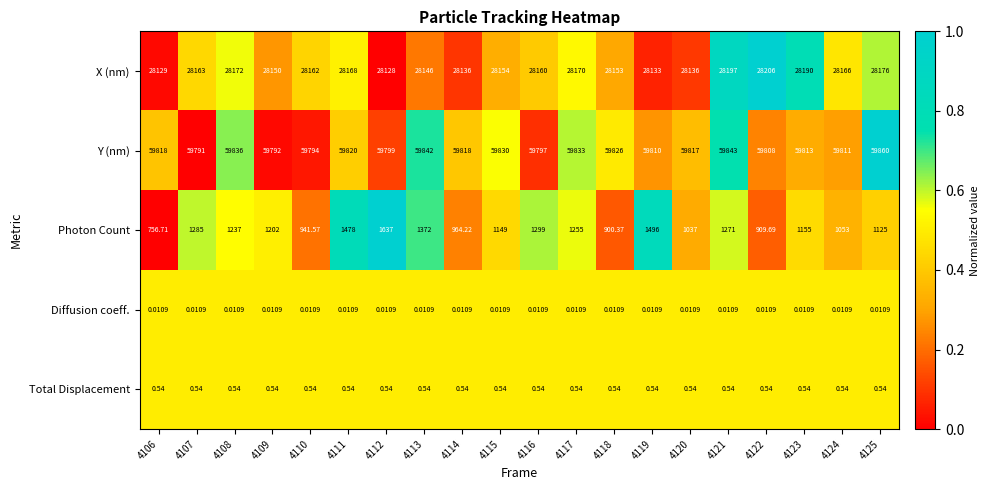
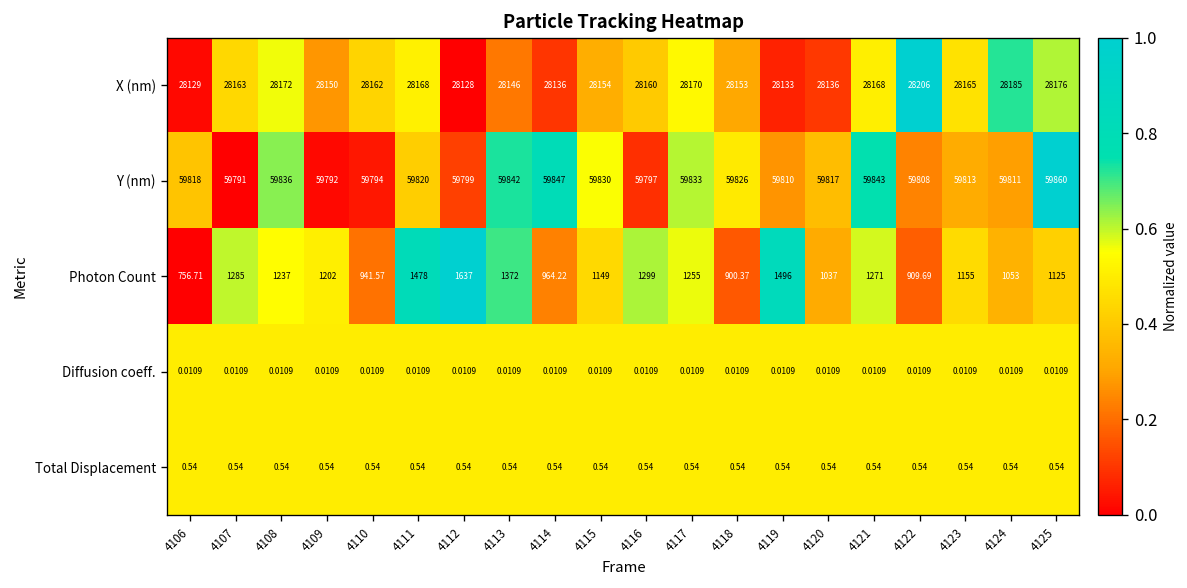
  {
    "X (nm)": {
      "4106": 28129,
      "4107": 28163,
      "4108": 28172,
      "4109": 28150,
      "4110": 28162,
      "4111": 28168,
      "4112": 28128,
      "4113": 28146,
      "4114": 28136,
      "4115": 28154,
      "4116": 28160,
      "4117": 28170,
      "4118": 28153,
      "4119": 28133,
      "4120": 28136,
-     "4121": 28197,
+     "4121": 28168,
      "4122": 28206,
-     "4123": 28190,
-     "4124": 28166,
+     "4123": 28165,
+     "4124": 28185,
      "4125": 28176
    },
    "Y (nm)": {
      "4106": 59818,
      "4107": 59791,
      "4108": 59836,
      "4109": 59792,
      "4110": 59794,
      "4111": 59820,
      "4112": 59799,
      "4113": 59842,
-     "4114": 59818,
+     "4114": 59847,
      "4115": 59830,
      "4116": 59797,
      "4117": 59833,
      "4118": 59826,
      "4119": 59810,
      "4120": 59817,
      "4121": 59843,
      "4122": 59808,
      "4123": 59813,
      "4124": 59811,
      "4125": 59860
    },
    "Photon Count": {
      "4106": 756.71,
      "4107": 1285,
      "4108": 1237,
      "4109": 1202,
      "4110": 941.57,
      "4111": 1478,
      "4112": 1637,
      "4113": 1372,
      "4114": 964.22,
      "4115": 1149,
      "4116": 1299,
      "4117": 1255,
      "4118": 900.37,
      "4119": 1496,
      "4120": 1037,
      "4121": 1271,
      "4122": 909.69,
      "4123": 1155,
      "4124": 1053,
      "4125": 1125
    },
    "Diffusion coeff.": {
      "4106": 0.0109,
      "4107": 0.0109,
      "4108": 0.0109,
      "4109": 0.0109,
      "4110": 0.0109,
      "4111": 0.0109,
      "4112": 0.0109,
      "4113": 0.0109,
      "4114": 0.0109,
      "4115": 0.0109,
      "4116": 0.0109,
      "4117": 0.0109,
      "4118": 0.0109,
      "4119": 0.0109,
      "4120": 0.0109,
      "4121": 0.0109,
      "4122": 0.0109,
      "4123": 0.0109,
      "4124": 0.0109,
      "4125": 0.0109
    },
    "Total Displacement": {
      "4106": 0.54,
      "4107": 0.54,
      "4108": 0.54,
      "4109": 0.54,
      "4110": 0.54,
      "4111": 0.54,
      "4112": 0.54,
      "4113": 0.54,
      "4114": 0.54,
      "4115": 0.54,
      "4116": 0.54,
      "4117": 0.54,
      "4118": 0.54,
      "4119": 0.54,
      "4120": 0.54,
      "4121": 0.54,
      "4122": 0.54,
      "4123": 0.54,
      "4124": 0.54,
      "4125": 0.54
    }
  }
